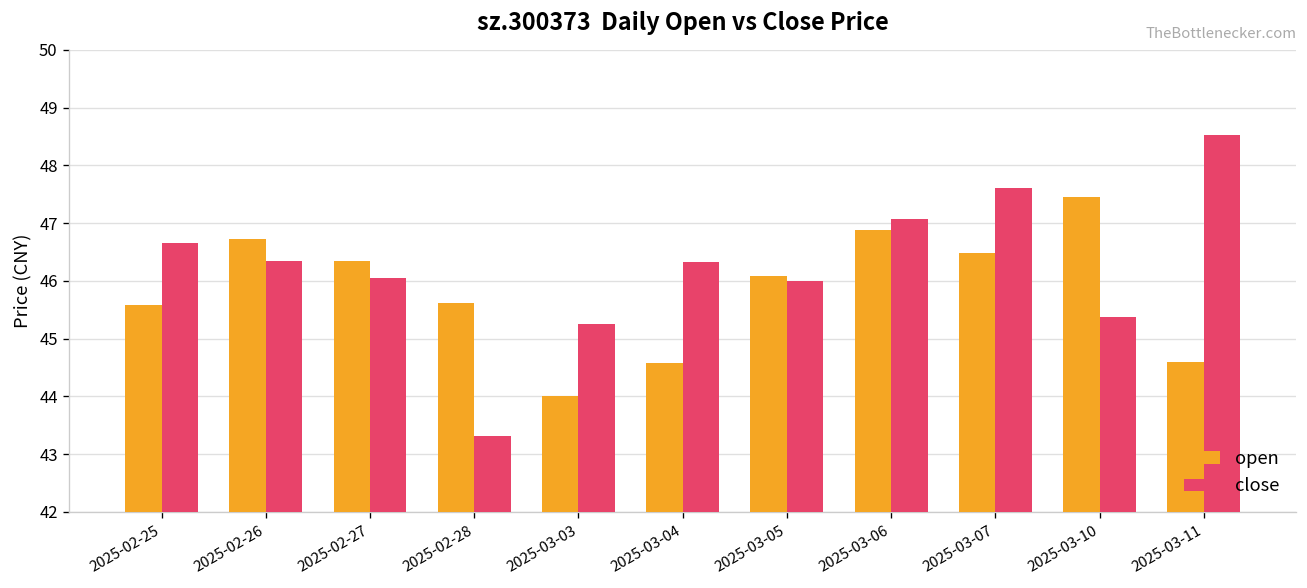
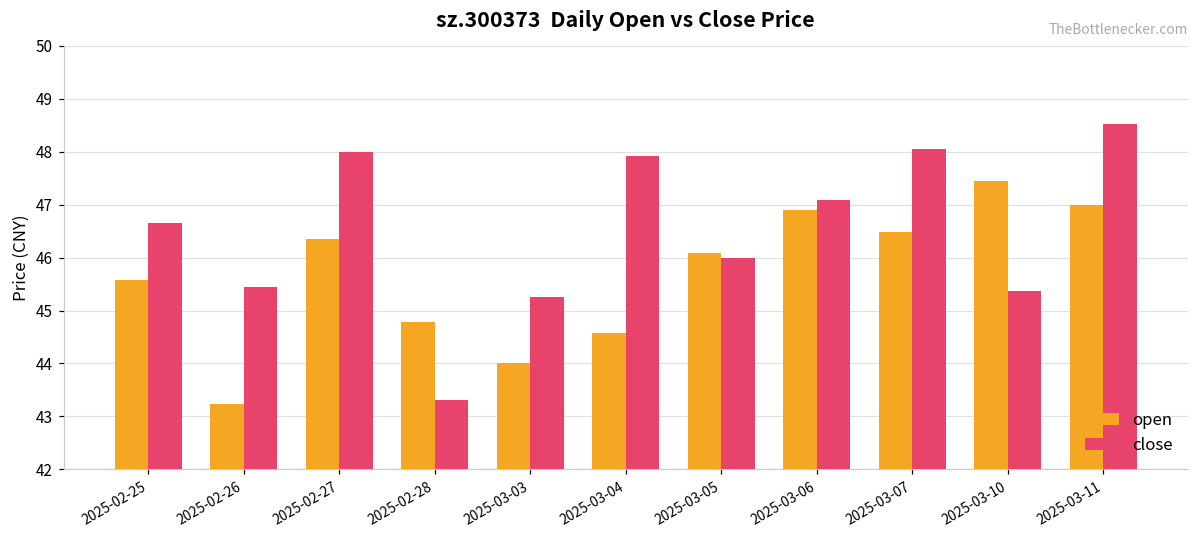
  {
    "open": {
      "2025-02-25": 45.6,
-     "2025-02-26": 46.7,
+     "2025-02-26": 43.2,
      "2025-02-27": 46.4,
-     "2025-02-28": 45.6,
+     "2025-02-28": 44.8,
      "2025-03-03": 44.0,
      "2025-03-04": 44.6,
      "2025-03-05": 46.1,
      "2025-03-06": 46.9,
      "2025-03-07": 46.5,
      "2025-03-10": 47.5,
-     "2025-03-11": 44.6
+     "2025-03-11": 47.0
    },
    "close": {
      "2025-02-25": 46.7,
-     "2025-02-26": 46.3,
-     "2025-02-27": 46.1,
+     "2025-02-26": 45.5,
+     "2025-02-27": 48.0,
      "2025-02-28": 43.3,
      "2025-03-03": 45.3,
-     "2025-03-04": 46.3,
+     "2025-03-04": 47.9,
      "2025-03-05": 46.0,
      "2025-03-06": 47.1,
-     "2025-03-07": 47.6,
+     "2025-03-07": 48.1,
      "2025-03-10": 45.4,
      "2025-03-11": 48.5
    }
  }
